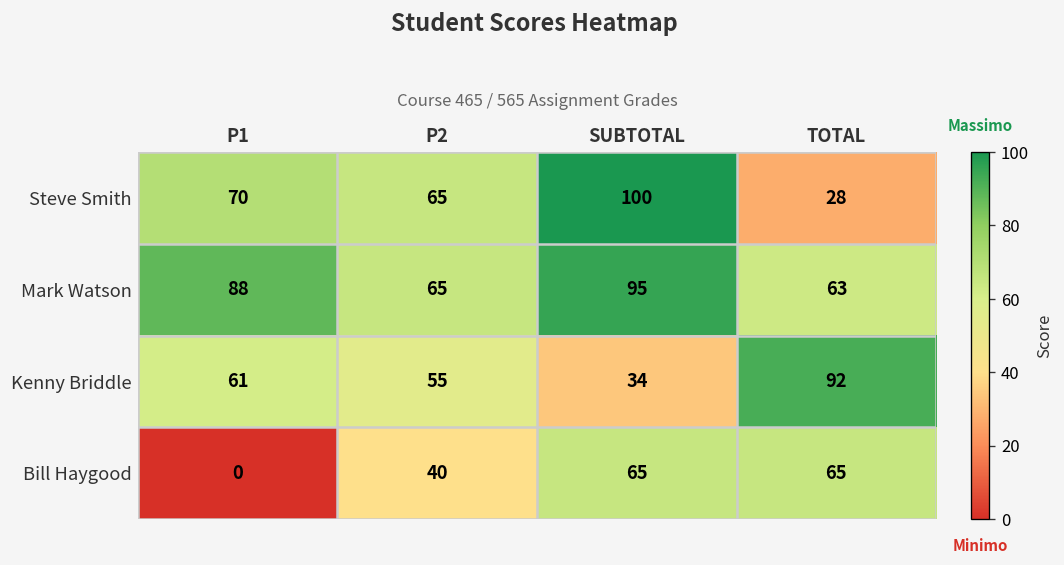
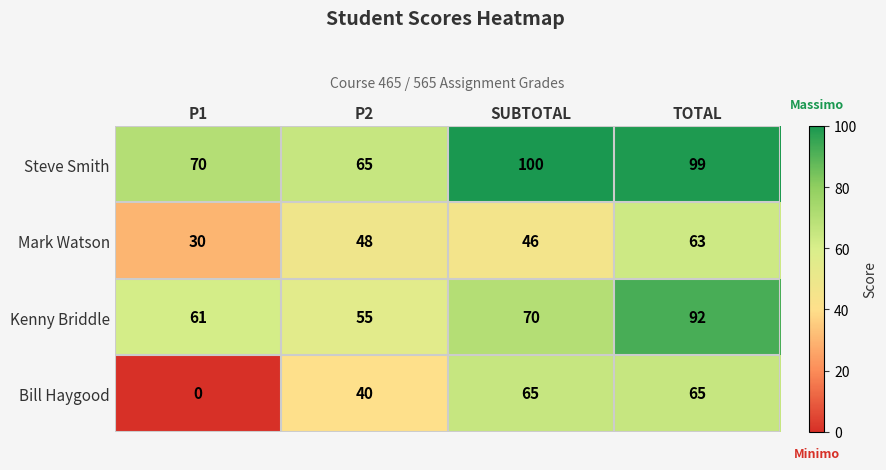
  {
    "Steve Smith": {
      "P1": 70,
      "P2": 65,
      "SUBTOTAL": 100,
-     "TOTAL": 28
+     "TOTAL": 99
    },
    "Mark Watson": {
-     "P1": 88,
-     "P2": 65,
-     "SUBTOTAL": 95,
+     "P1": 30,
+     "P2": 48,
+     "SUBTOTAL": 46,
      "TOTAL": 63
    },
    "Kenny Briddle": {
      "P1": 61,
      "P2": 55,
-     "SUBTOTAL": 34,
+     "SUBTOTAL": 70,
      "TOTAL": 92
    },
    "Bill Haygood": {
      "P1": 0,
      "P2": 40,
      "SUBTOTAL": 65,
      "TOTAL": 65
    }
  }
